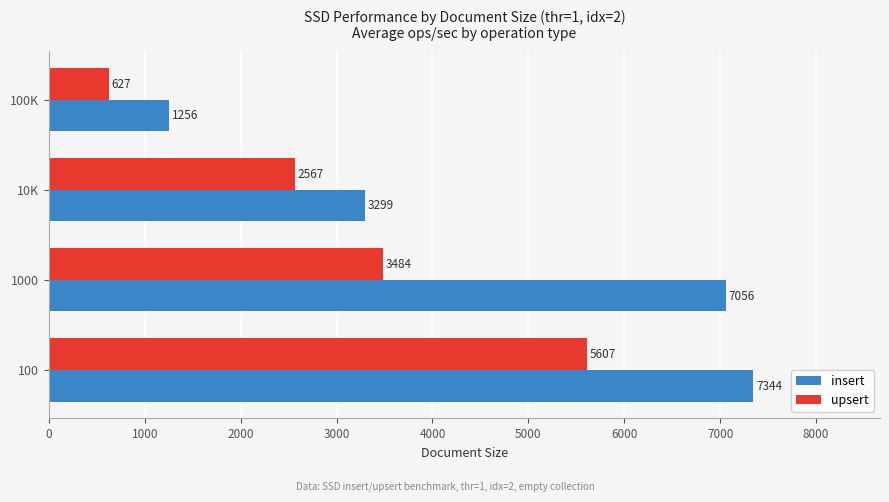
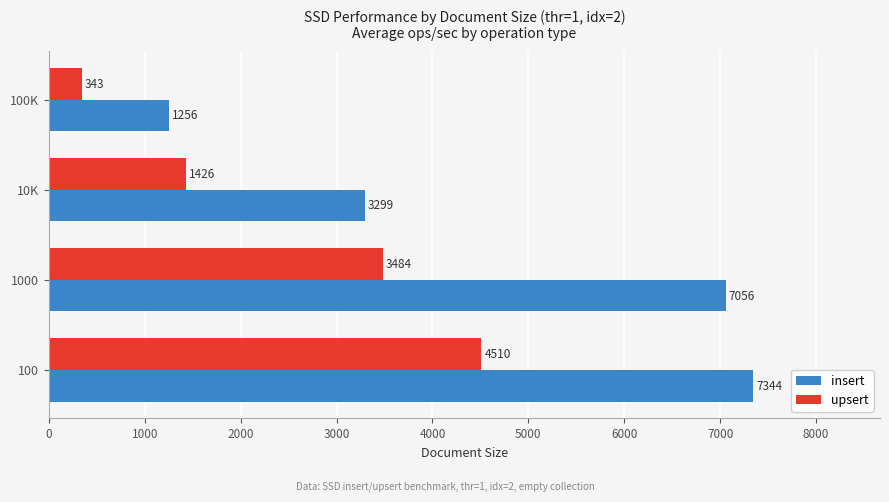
  {
    "insert": {
      "100K": 1256,
      "10K": 3299,
      "1000": 7056,
      "100": 7344
    },
    "upsert": {
-     "100K": 627,
-     "10K": 2567,
+     "100K": 343,
+     "10K": 1426,
      "1000": 3484,
-     "100": 5607
+     "100": 4510
    }
  }
